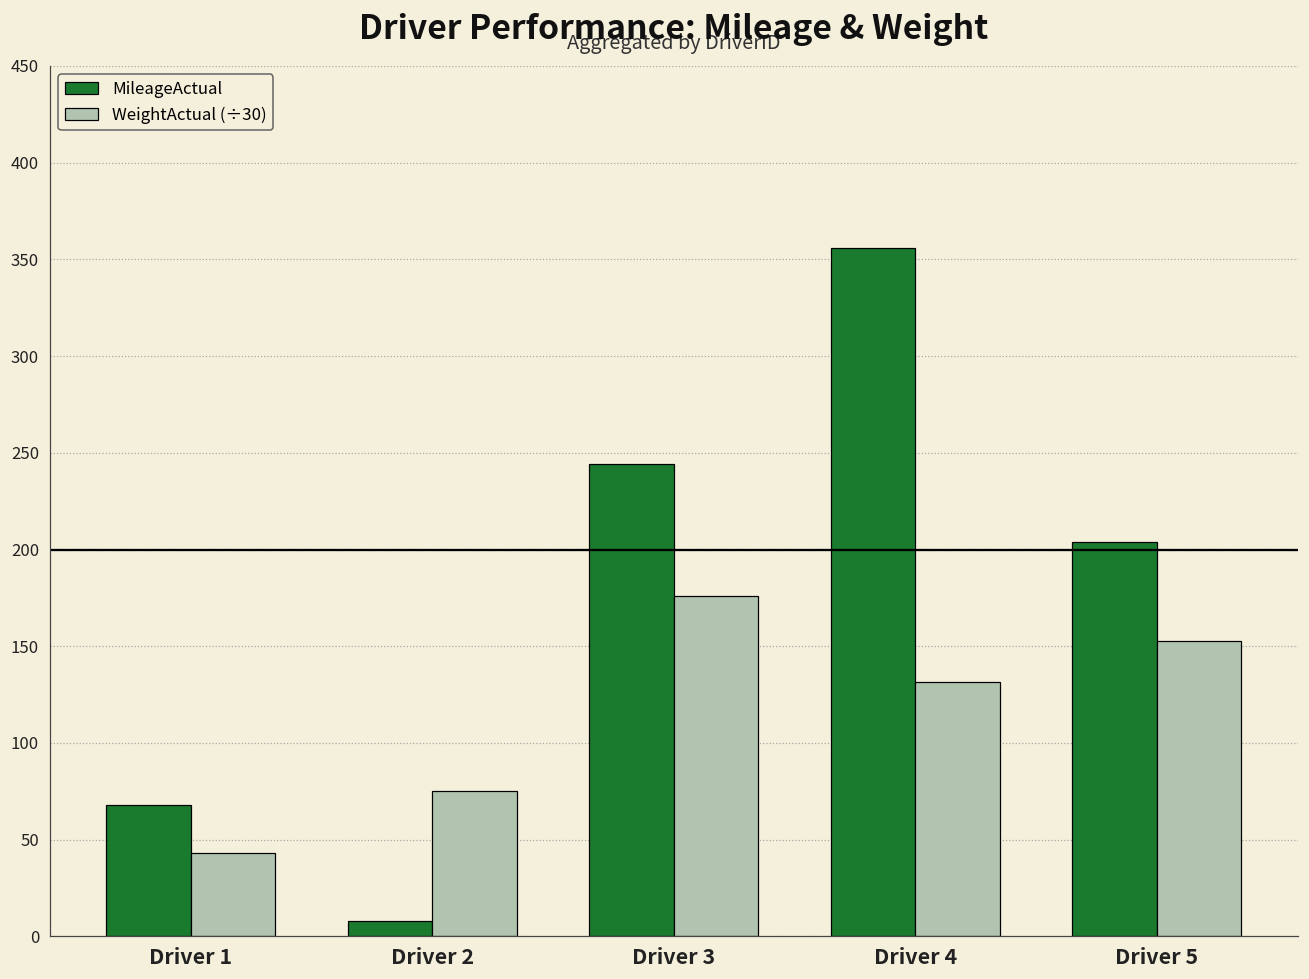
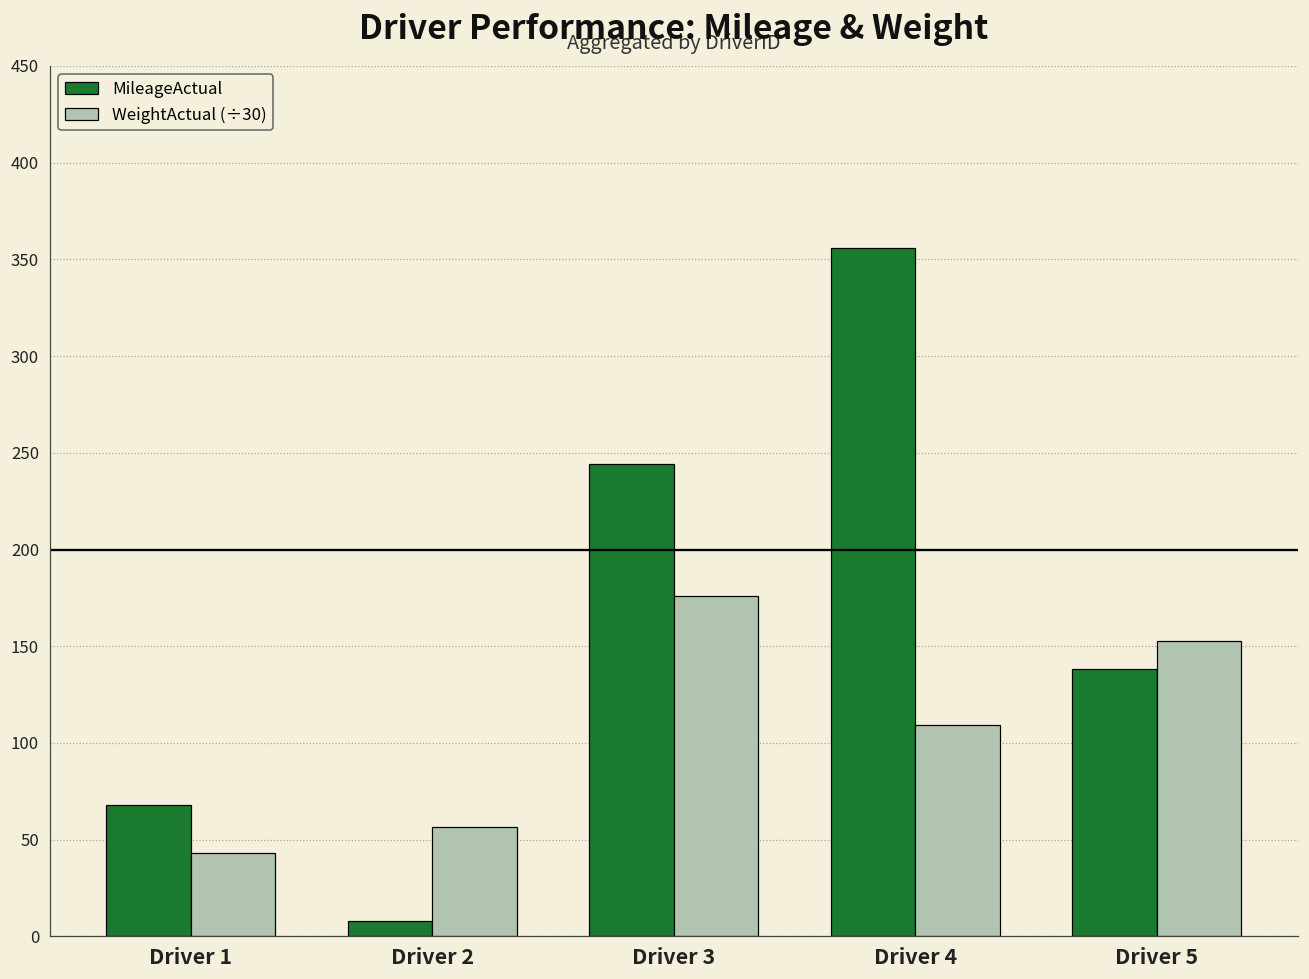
  {
    "MileageActual": {
      "Driver 1": 68,
      "Driver 2": 8,
      "Driver 3": 244,
      "Driver 4": 356,
-     "Driver 5": 204
+     "Driver 5": 138
    },
    "WeightActual (÷30)": {
      "Driver 1": 43,
-     "Driver 2": 75,
+     "Driver 2": 56,
      "Driver 3": 176,
-     "Driver 4": 132,
+     "Driver 4": 109,
      "Driver 5": 153
    }
  }
